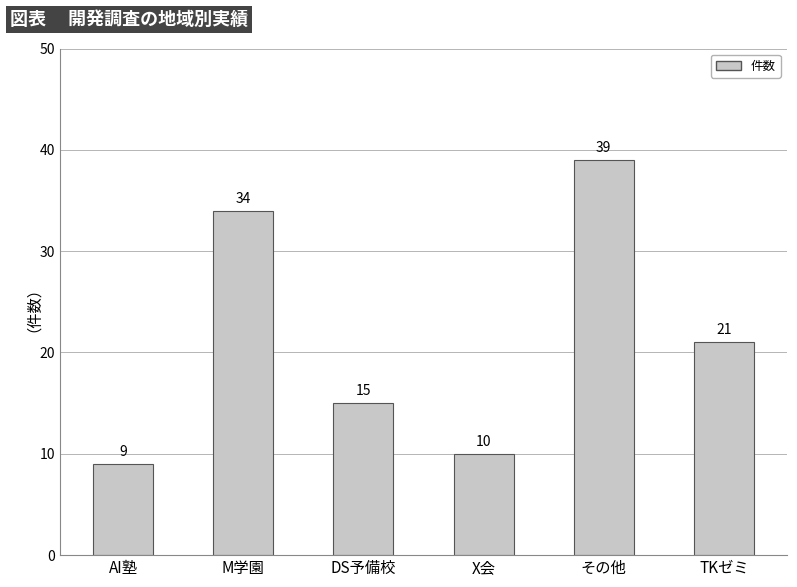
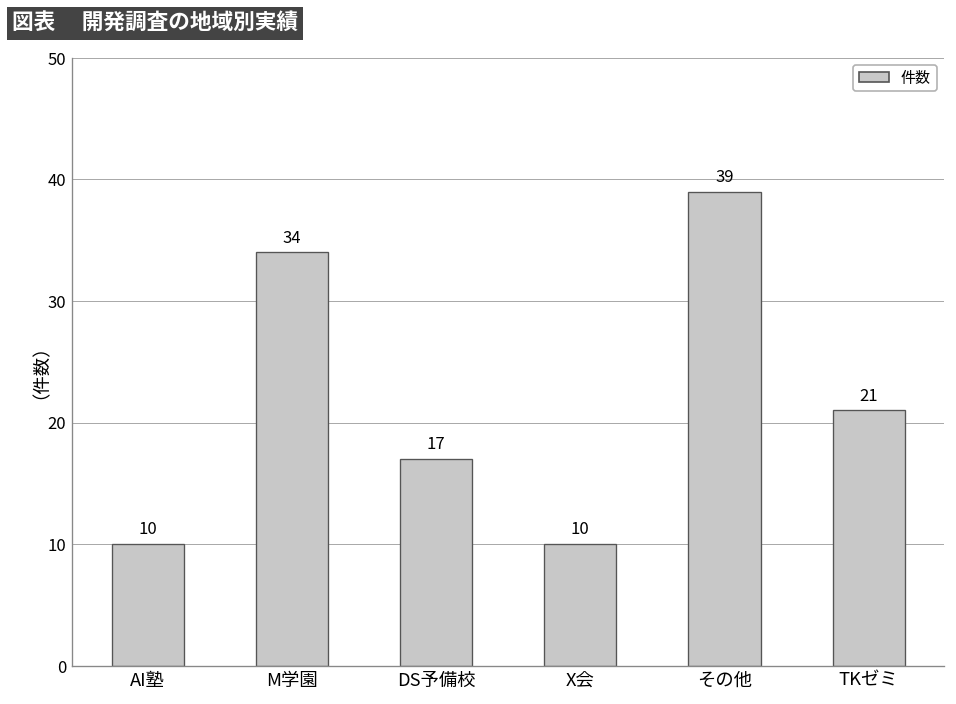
  {
-   "AI塾": 9,
+   "AI塾": 10,
    "M学園": 34,
-   "DS予備校": 15,
+   "DS予備校": 17,
    "X会": 10,
    "その他": 39,
    "TKゼミ": 21
  }
